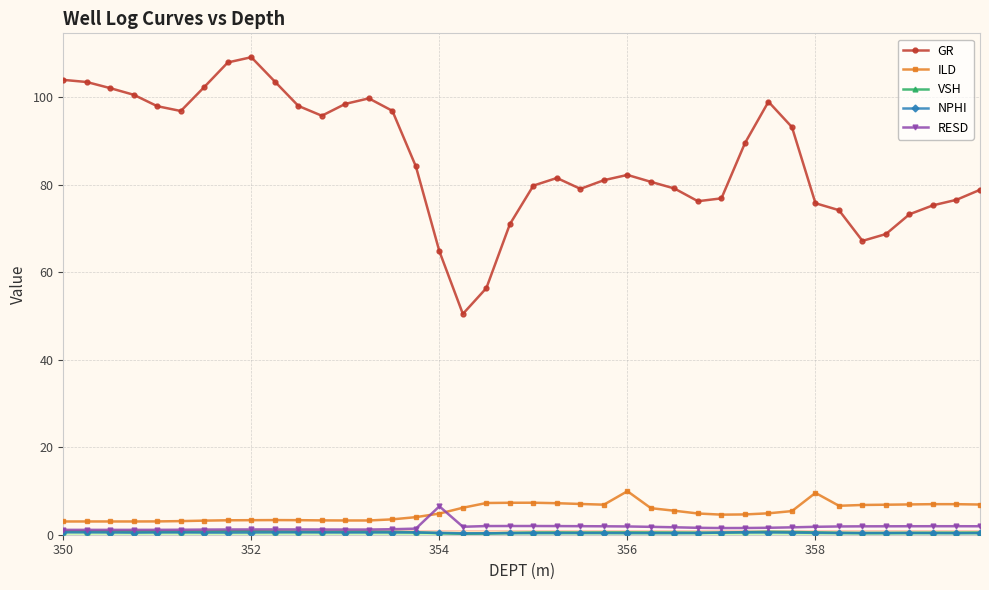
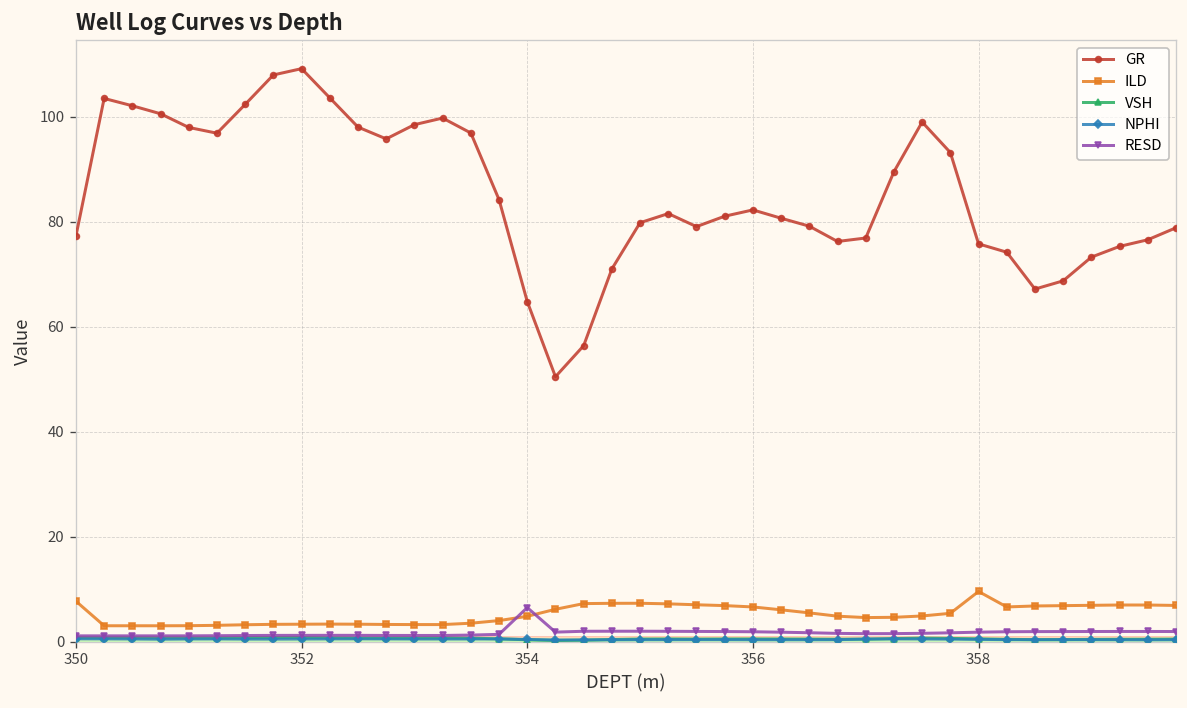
  {
    "GR": {
-     "350": 104,
+     "350": 77,
      "352": 109,
      "354": 65,
      "356": 82,
      "358": 76
    },
    "ILD": {
-     "350": 3,
+     "350": 8,
      "352": 3,
      "354": 5,
-     "356": 10,
+     "356": 7,
      "358": 10
    },
    "RESD": {
      "354": 6,
      "356": 2,
      "358": 2
    }
  }
